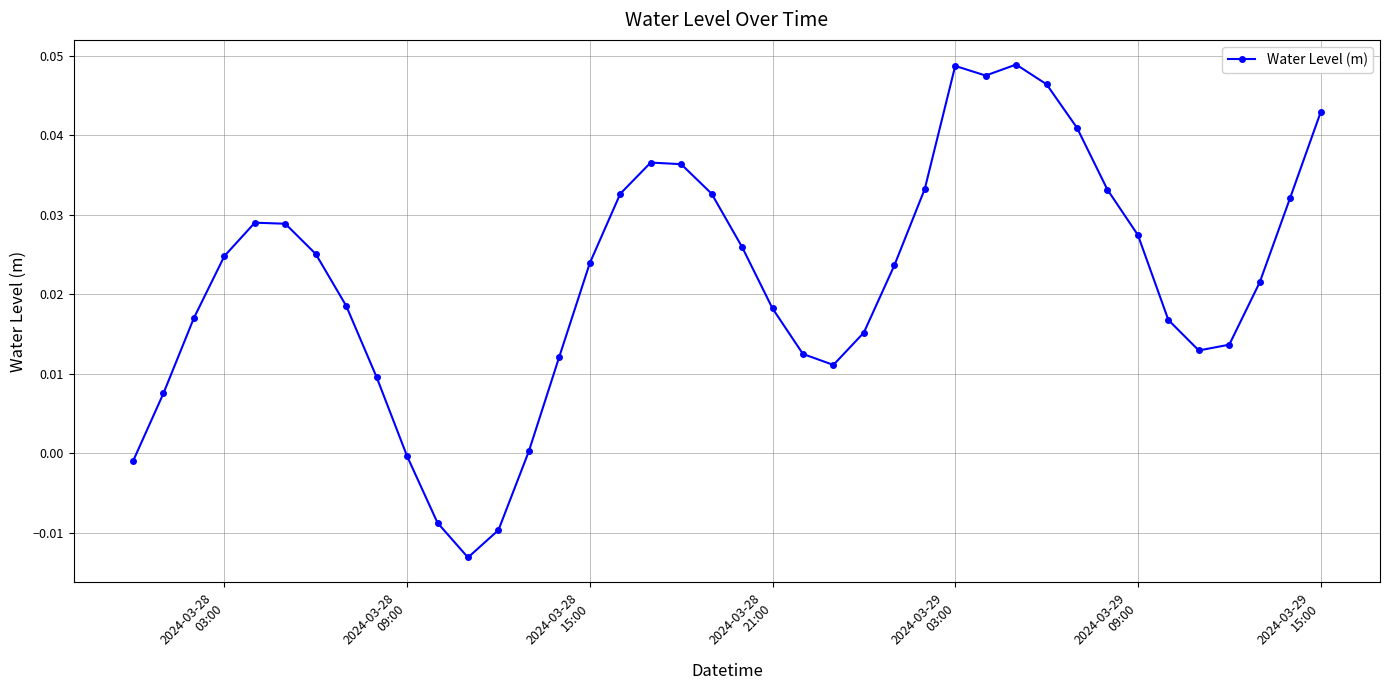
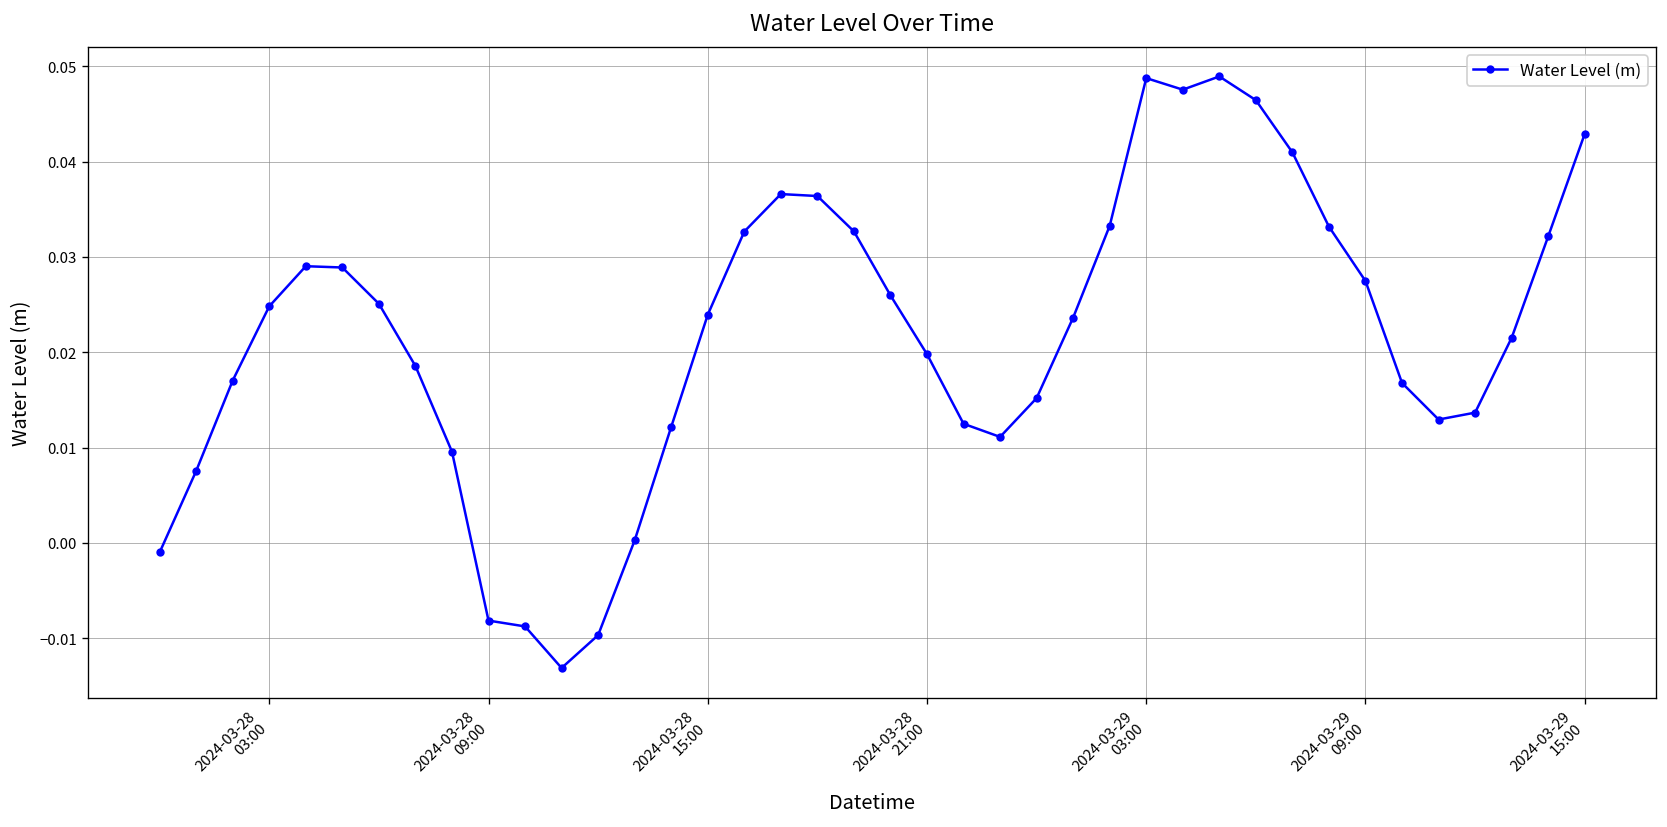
  {
    "2024-03-28 03:00": 0.025,
-   "2024-03-28 09:00": 0.000,
+   "2024-03-28 09:00": -0.008,
    "2024-03-28 15:00": 0.024,
-   "2024-03-28 21:00": 0.018,
+   "2024-03-28 21:00": 0.020,
    "2024-03-29 03:00": 0.049,
    "2024-03-29 09:00": 0.027,
    "2024-03-29 15:00": 0.043
  }
